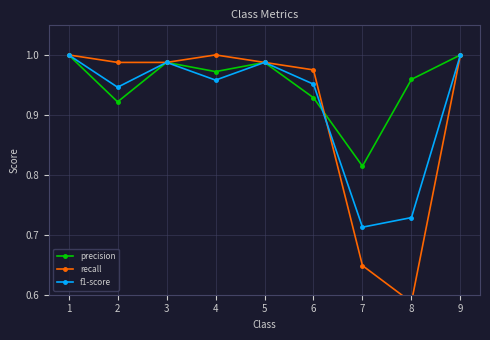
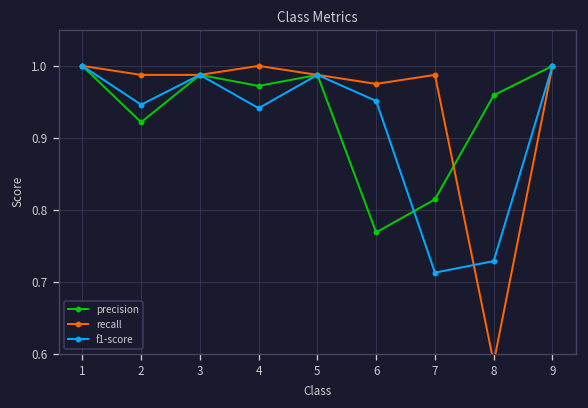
  {
    "precision": {
      "2": 0.92,
      "4": 0.97,
-     "6": 0.93,
+     "6": 0.77,
      "7": 0.81,
      "8": 0.96
    },
    "recall": {
      "2": 0.99,
      "4": 1.00,
      "6": 0.98,
-     "7": 0.65
+     "7": 0.99
    },
    "f1-score": {
      "2": 0.95,
-     "4": 0.96,
+     "4": 0.94,
      "6": 0.95,
      "7": 0.71,
      "8": 0.73
    }
  }
